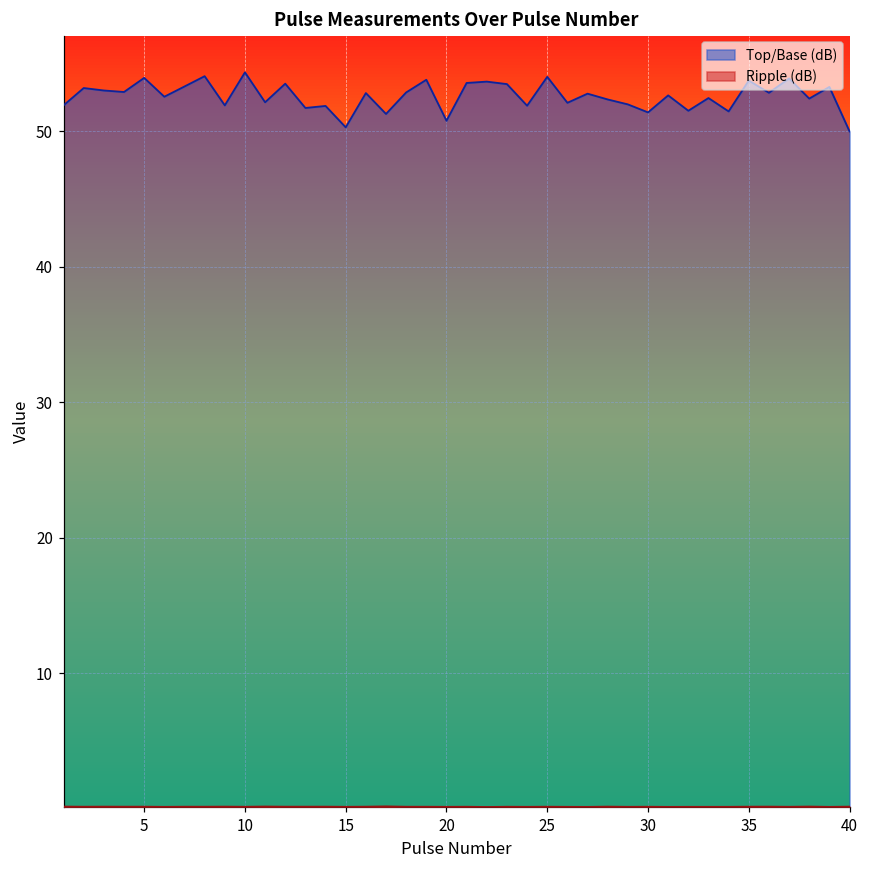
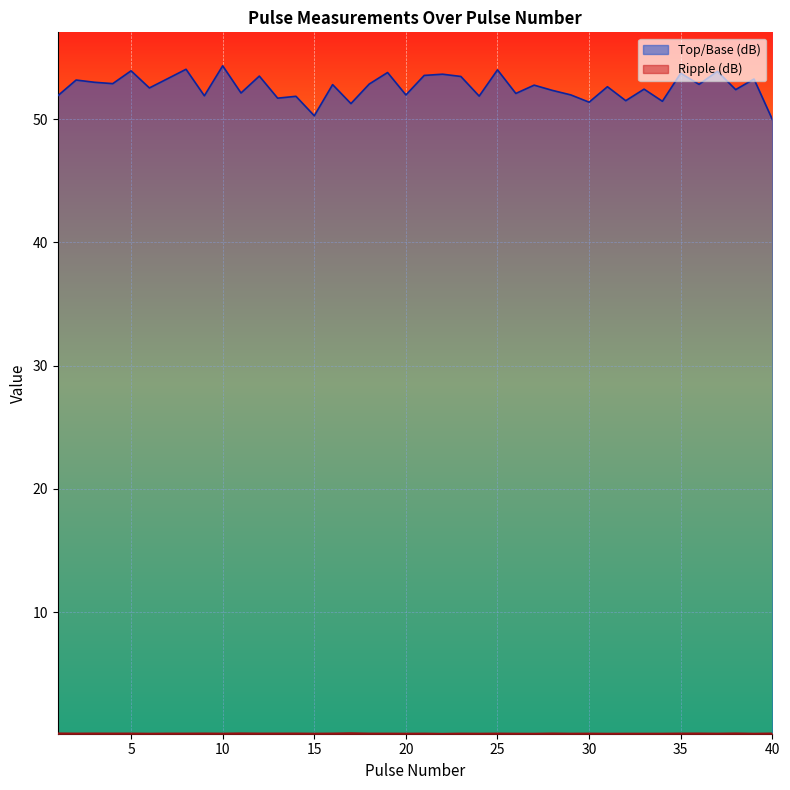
  {
    "Top/Base (dB)": {
      "5": 53.9,
      "10": 54.3,
      "15": 50.3,
-     "20": 50.8,
+     "20": 52.0,
      "25": 54.0,
      "30": 51.4,
      "40": 50.0
    },
    "Ripple (dB)": {
      "5": 0.2,
      "10": 0.1,
      "15": 0.1,
      "20": 0.1,
      "25": 0.1,
      "30": 0.1,
      "35": 0.2,
      "40": 0.2
    }
  }
